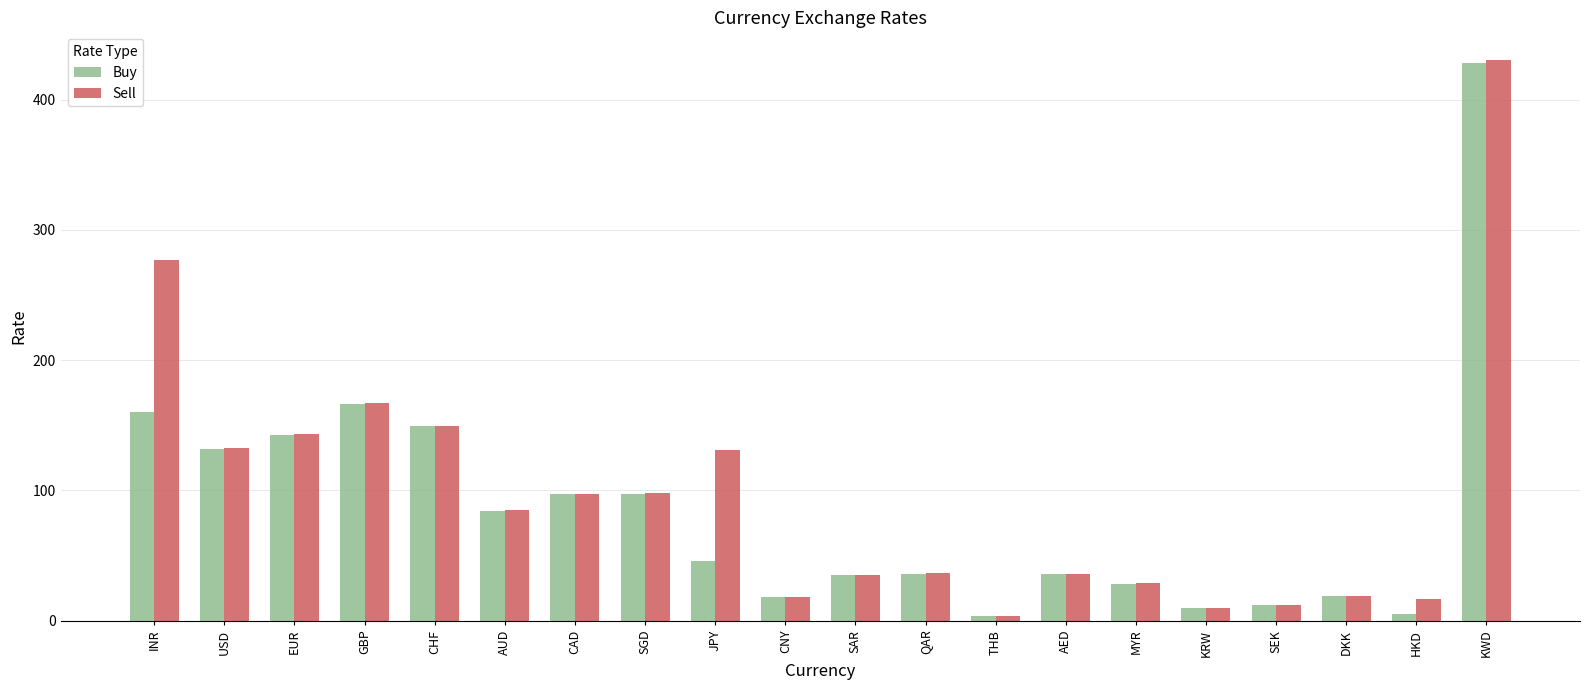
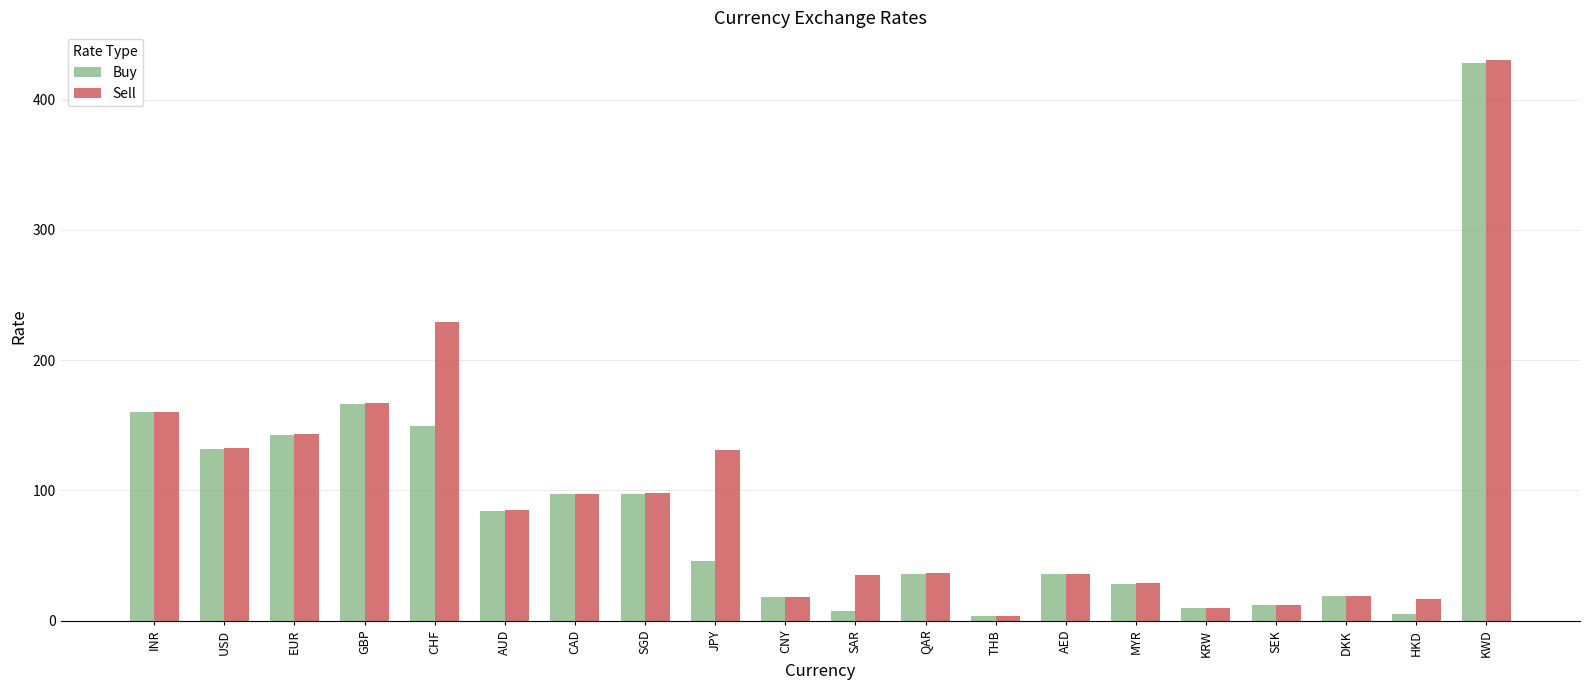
  {
    "Buy": {
      "INR": 160,
      "USD": 132,
      "EUR": 143,
      "GBP": 166,
      "CHF": 149,
      "AUD": 84,
      "CAD": 97,
      "SGD": 97,
      "JPY": 46,
      "CNY": 18,
-     "SAR": 35,
+     "SAR": 7,
      "QAR": 36,
      "THB": 4,
      "AED": 36,
      "MYR": 28,
      "KRW": 10,
      "SEK": 12,
      "DKK": 19,
      "HKD": 5,
      "KWD": 428
    },
    "Sell": {
-     "INR": 277,
+     "INR": 160,
      "USD": 133,
      "EUR": 143,
      "GBP": 167,
-     "CHF": 150,
+     "CHF": 229,
      "AUD": 85,
      "CAD": 97,
      "SGD": 98,
      "JPY": 131,
      "CNY": 18,
      "SAR": 35,
      "QAR": 36,
      "THB": 4,
      "AED": 36,
      "MYR": 29,
      "KRW": 10,
      "SEK": 12,
      "DKK": 19,
      "HKD": 17,
      "KWD": 430
    }
  }
